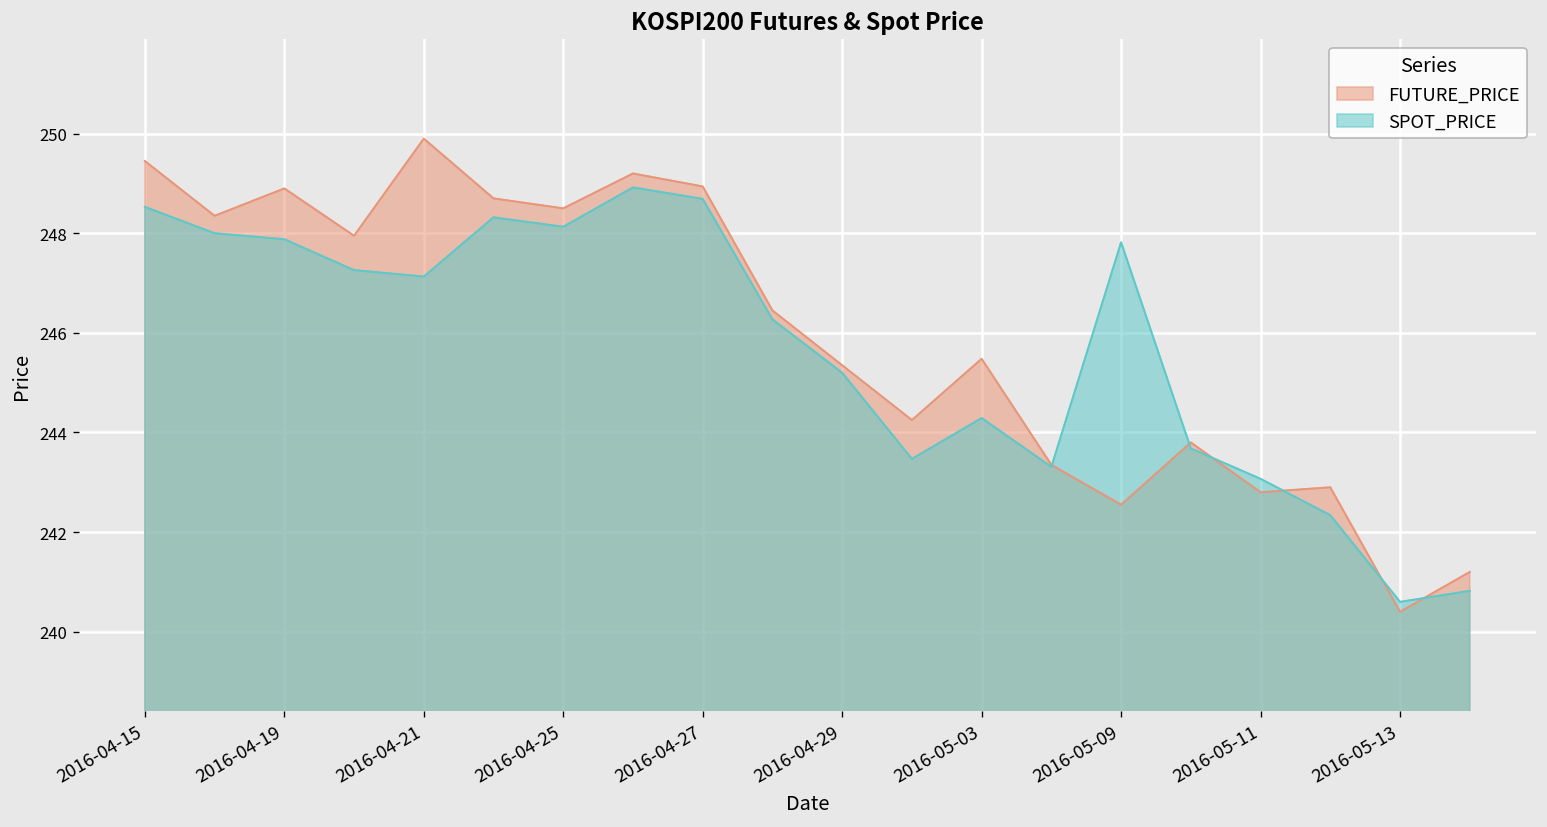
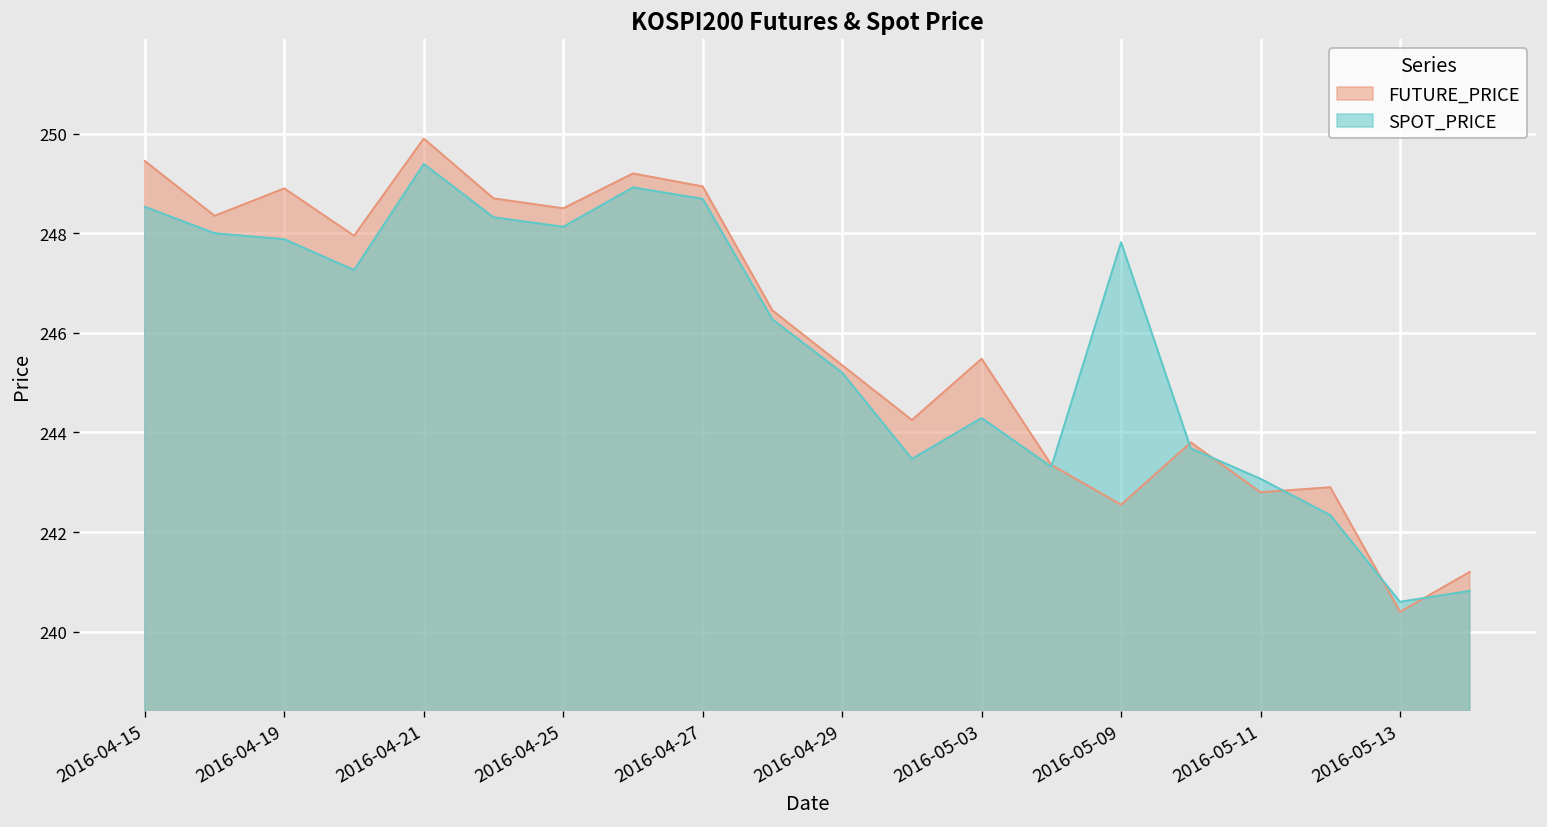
  {
    "FUTURE_PRICE": {
      "2016-04-15": 249.5,
      "2016-04-19": 248.9,
      "2016-04-21": 249.9,
      "2016-04-25": 248.5,
      "2016-04-27": 248.9,
      "2016-04-29": 245.4,
      "2016-05-03": 245.5,
      "2016-05-09": 242.6,
      "2016-05-11": 242.8,
      "2016-05-13": 240.4
    },
    "SPOT_PRICE": {
      "2016-04-15": 248.5,
      "2016-04-19": 247.9,
-     "2016-04-21": 247.1,
+     "2016-04-21": 249.4,
      "2016-04-25": 248.1,
      "2016-04-27": 248.7,
      "2016-04-29": 245.2,
      "2016-05-03": 244.3,
      "2016-05-09": 247.8,
      "2016-05-11": 243.1,
      "2016-05-13": 240.6
    }
  }
